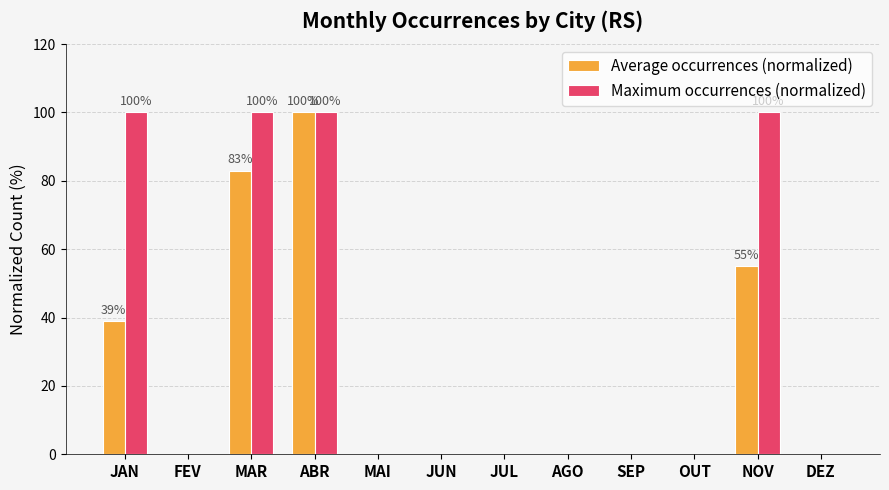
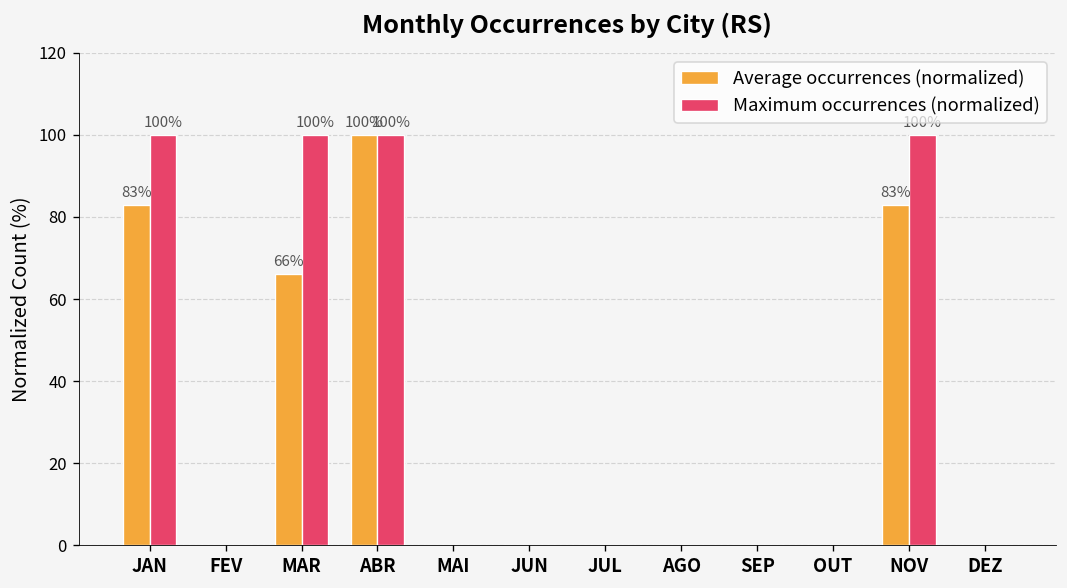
  {
    "Average occurrences (normalized)": {
-     "JAN": "39%",
-     "MAR": "83%",
-     "NOV": "55%"
+     "JAN": "83%",
+     "MAR": "66%",
+     "NOV": "83%"
    },
    "Maximum occurrences (normalized)": {
      "JAN": "100%",
      "MAR": "100%"
    }
  }
